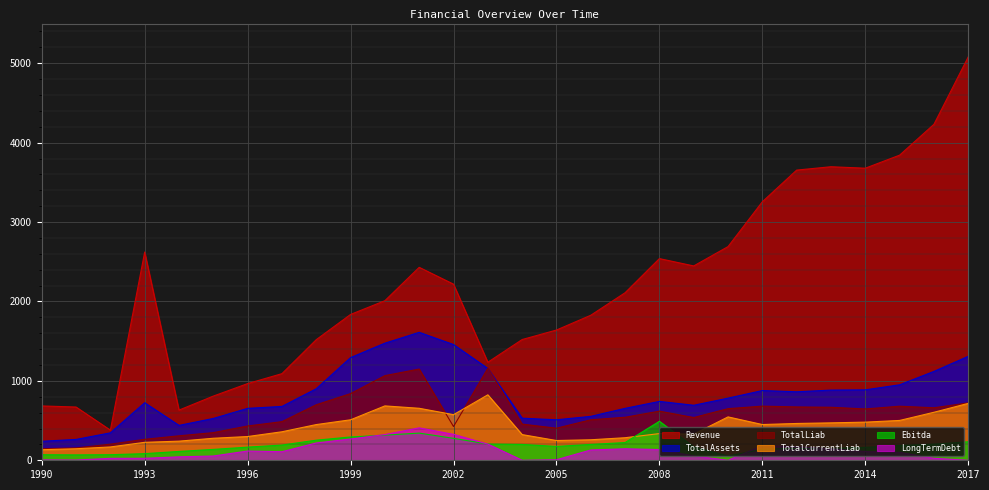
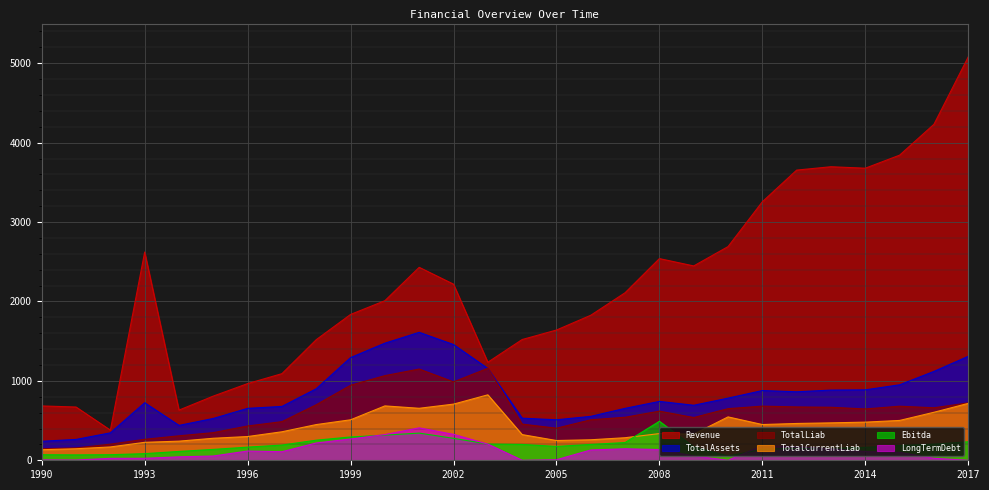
  {
    "Revenue": {
      "1990": 700,
      "1993": 2600,
      "1996": 1000,
      "1999": 1800,
      "2002": 2200,
      "2005": 1600,
      "2008": 2500,
      "2011": 3300,
      "2014": 3700,
      "2017": 5100
    },
    "TotalAssets": {
      "1990": 200,
      "1993": 700,
      "1996": 700,
      "1999": 1300,
      "2002": 1500,
      "2005": 500,
      "2008": 700,
      "2011": 900,
      "2014": 900,
      "2017": 1300
    },
    "TotalLiab": {
      "1993": 300,
      "1996": 400,
-     "1999": 800,
-     "2002": 400,
+     "1999": 900,
+     "2002": 1000,
      "2005": 400,
      "2008": 600,
      "2011": 700,
      "2014": 600
    },
    "TotalCurrentLiab": {
      "1993": 200,
      "1996": 300,
      "1999": 500,
-     "2002": 600,
+     "2002": 700,
      "2005": 200,
      "2011": 500,
      "2014": 500
    },
    "Ebitda": {
      "1990": 100,
      "1993": 100,
      "1996": 200,
      "2002": 300,
      "2005": 200,
      "2008": 500,
      "2017": 200
    },
    "LongTermDebt": {
      "1990": 0,
      "1993": 0,
      "1996": 100,
      "2002": 300,
      "2005": 0,
      "2017": 0
    }
  }
